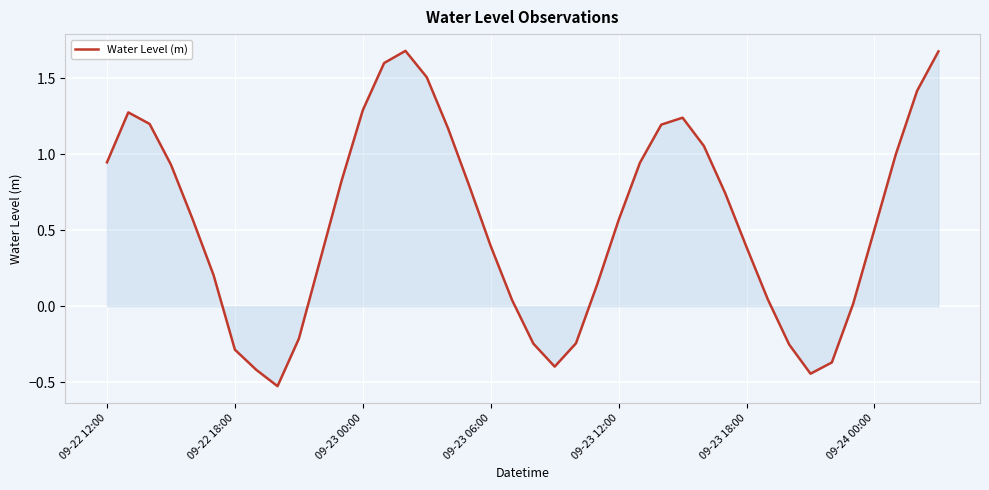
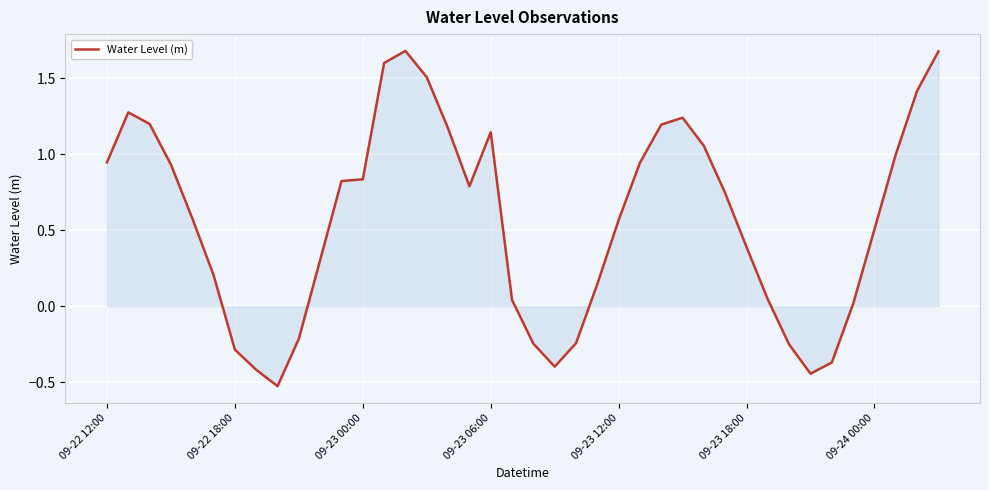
  {
    "Water Level (m)": {
      "09-22 18:00": -0.29,
-     "09-23 00:00": 1.29,
-     "09-23 06:00": 0.40
+     "09-23 00:00": 0.83,
+     "09-23 06:00": 1.14
    }
  }
